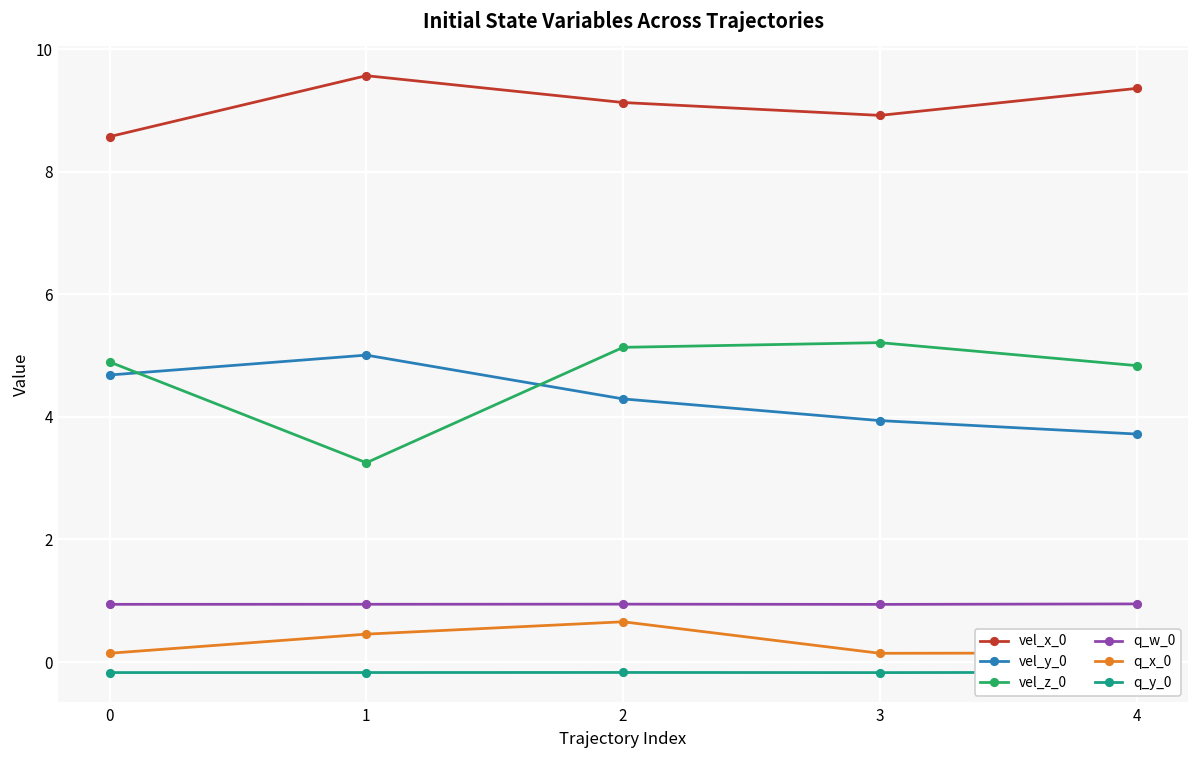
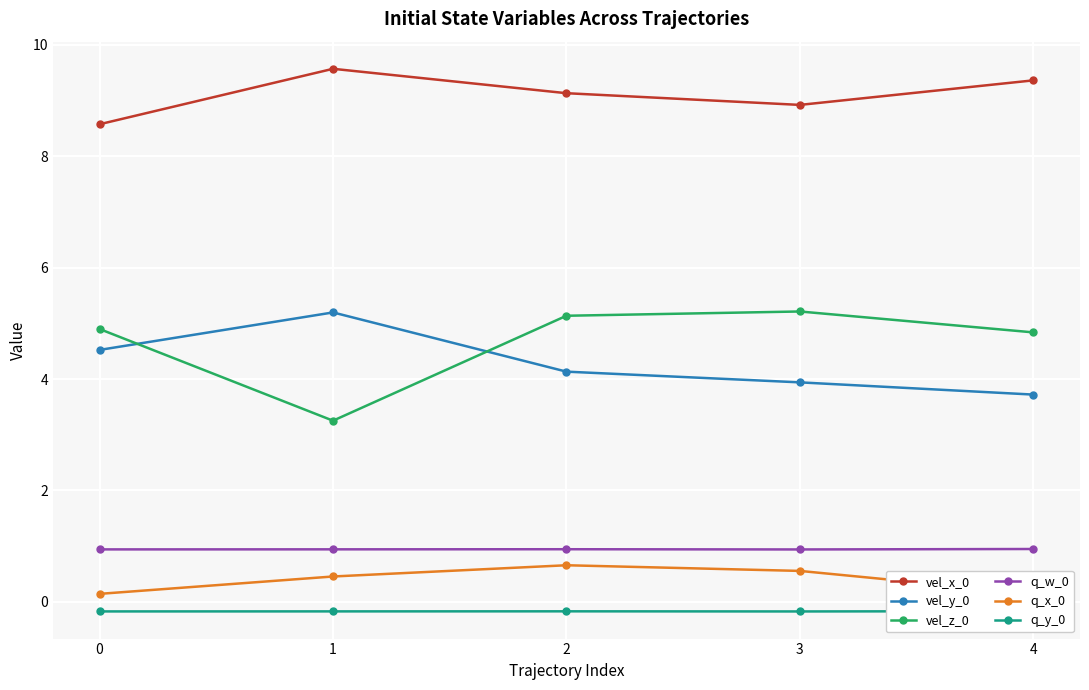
  {
    "vel_x_0": {
      "0": 8.6,
      "1": 9.6,
      "2": 9.1,
      "3": 8.9,
      "4": 9.4
    },
    "vel_y_0": {
-     "0": 4.7,
-     "1": 5.0,
-     "2": 4.3,
+     "0": 4.5,
+     "1": 5.2,
+     "2": 4.1,
      "3": 3.9,
      "4": 3.7
    },
    "q_w_0": {
      "0": 0.9,
      "1": 0.9,
      "2": 0.9,
      "3": 0.9,
      "4": 0.9
    },
    "q_x_0": {
      "0": 0.1,
      "1": 0.5,
      "2": 0.7,
-     "3": 0.1
+     "3": 0.6
    }
  }
